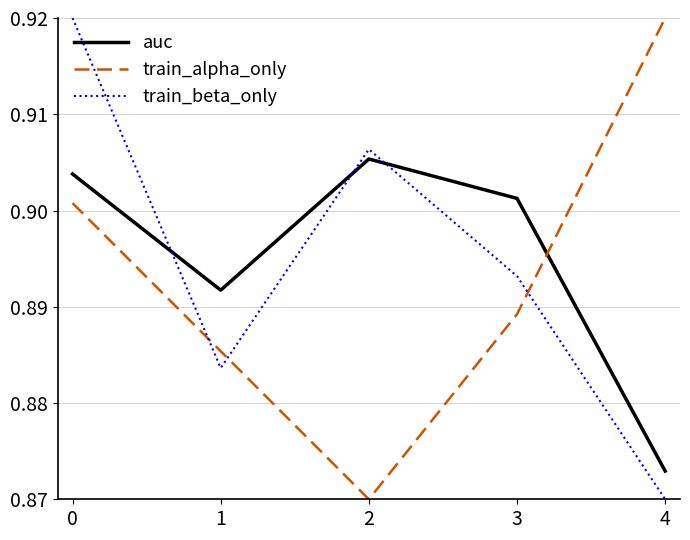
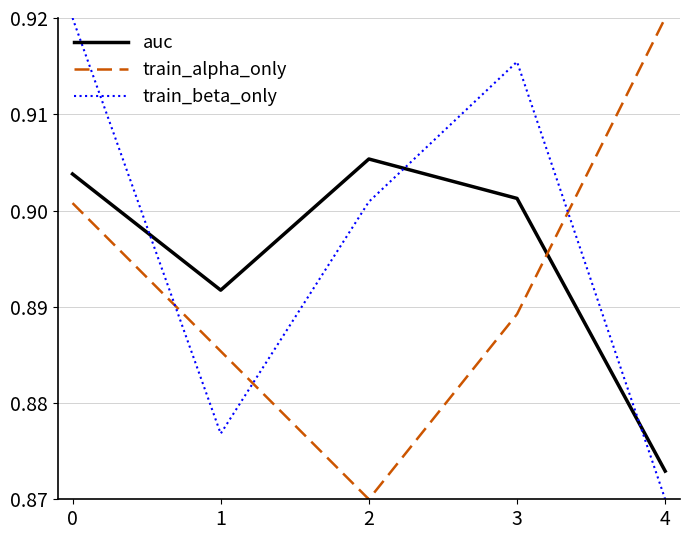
  {
    "auc": {
      "0": 0.904,
      "1": 0.892,
      "2": 0.905,
      "3": 0.901,
      "4": 0.873
    },
    "train_alpha_only": {
      "0": 0.901,
      "1": 0.885,
      "2": 0.870,
      "3": 0.889,
      "4": 0.920
    },
    "train_beta_only": {
      "0": 0.920,
-     "1": 0.884,
-     "2": 0.906,
-     "3": 0.893,
+     "1": 0.877,
+     "2": 0.901,
+     "3": 0.915,
      "4": 0.870
    }
  }
